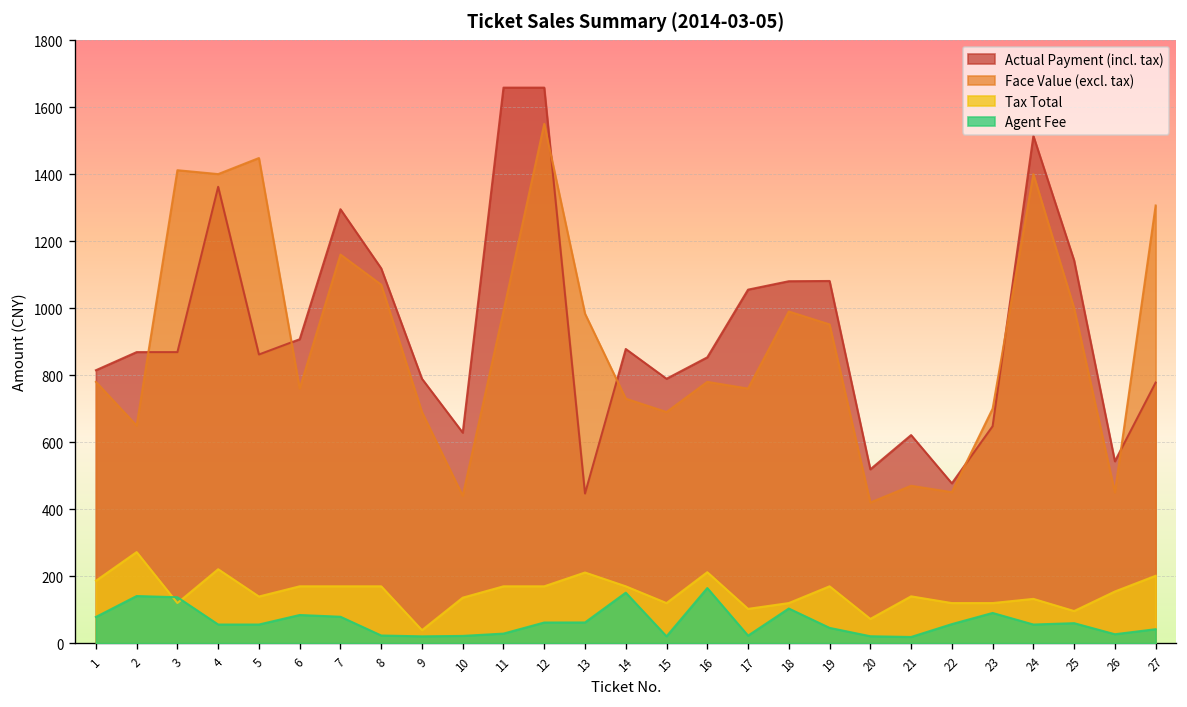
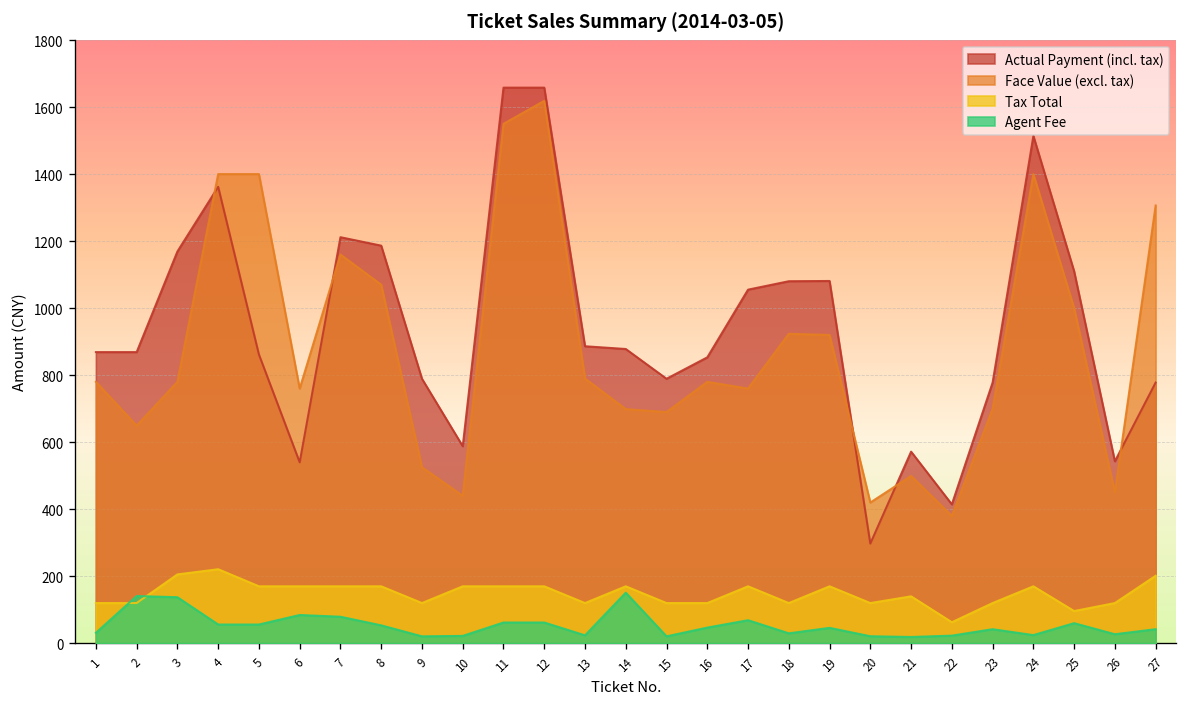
  {
    "Actual Payment (incl. tax)": {
-     "1": 810,
+     "1": 870,
      "2": 870,
-     "3": 870,
+     "3": 1170,
      "4": 1360,
      "5": 860,
-     "6": 910,
-     "7": 1300,
-     "8": 1120,
+     "6": 540,
+     "7": 1210,
+     "8": 1190,
      "9": 790,
-     "10": 630,
+     "10": 590,
      "11": 1660,
      "12": 1660,
-     "13": 450,
+     "13": 890,
      "14": 880,
      "15": 790,
      "16": 850,
      "17": 1060,
      "18": 1080,
      "19": 1080,
-     "20": 520,
-     "21": 620,
-     "22": 480,
-     "23": 650,
+     "20": 300,
+     "21": 570,
+     "22": 410,
+     "23": 780,
      "24": 1510,
-     "25": 1140,
+     "25": 1110,
      "26": 540,
      "27": 780
    },
    "Face Value (excl. tax)": {
      "1": 780,
      "2": 650,
-     "3": 1410,
+     "3": 780,
      "4": 1400,
-     "5": 1450,
+     "5": 1400,
      "6": 760,
      "7": 1160,
      "8": 1070,
-     "9": 690,
+     "9": 530,
      "10": 440,
-     "11": 990,
-     "12": 1550,
-     "13": 980,
-     "14": 730,
+     "11": 1550,
+     "12": 1620,
+     "13": 790,
+     "14": 700,
      "15": 690,
      "16": 780,
      "17": 760,
-     "18": 990,
-     "19": 950,
+     "18": 920,
+     "19": 920,
      "20": 420,
-     "21": 470,
-     "22": 450,
+     "21": 500,
+     "22": 380,
      "23": 700,
      "24": 1400,
      "25": 1000,
      "26": 450,
      "27": 1310
    },
    "Tax Total": {
-     "1": 190,
-     "2": 270,
-     "3": 120,
+     "1": 120,
+     "2": 120,
+     "3": 210,
      "4": 220,
-     "5": 140,
+     "5": 170,
      "6": 170,
      "7": 170,
      "8": 170,
-     "9": 40,
-     "10": 140,
+     "9": 120,
+     "10": 170,
      "11": 170,
      "12": 170,
-     "13": 210,
+     "13": 120,
      "14": 170,
      "15": 120,
-     "16": 210,
-     "17": 100,
+     "16": 120,
+     "17": 170,
      "18": 120,
      "19": 170,
-     "20": 70,
+     "20": 120,
      "21": 140,
-     "22": 120,
+     "22": 60,
      "23": 120,
-     "24": 130,
+     "24": 170,
      "25": 100,
-     "26": 150,
+     "26": 120,
      "27": 200
    },
    "Agent Fee": {
-     "1": 80,
+     "1": 30,
      "2": 140,
      "3": 140,
      "4": 60,
      "5": 60,
      "6": 80,
      "7": 80,
-     "8": 20,
+     "8": 50,
      "9": 20,
      "10": 20,
-     "11": 30,
+     "11": 60,
      "12": 60,
-     "13": 60,
+     "13": 20,
      "14": 150,
      "15": 20,
-     "16": 160,
-     "17": 20,
-     "18": 100,
+     "16": 50,
+     "17": 70,
+     "18": 30,
      "19": 50,
      "20": 20,
      "21": 20,
-     "22": 60,
-     "23": 90,
-     "24": 60,
+     "22": 20,
+     "23": 40,
+     "24": 20,
      "25": 60,
      "26": 30,
      "27": 40
    }
  }
